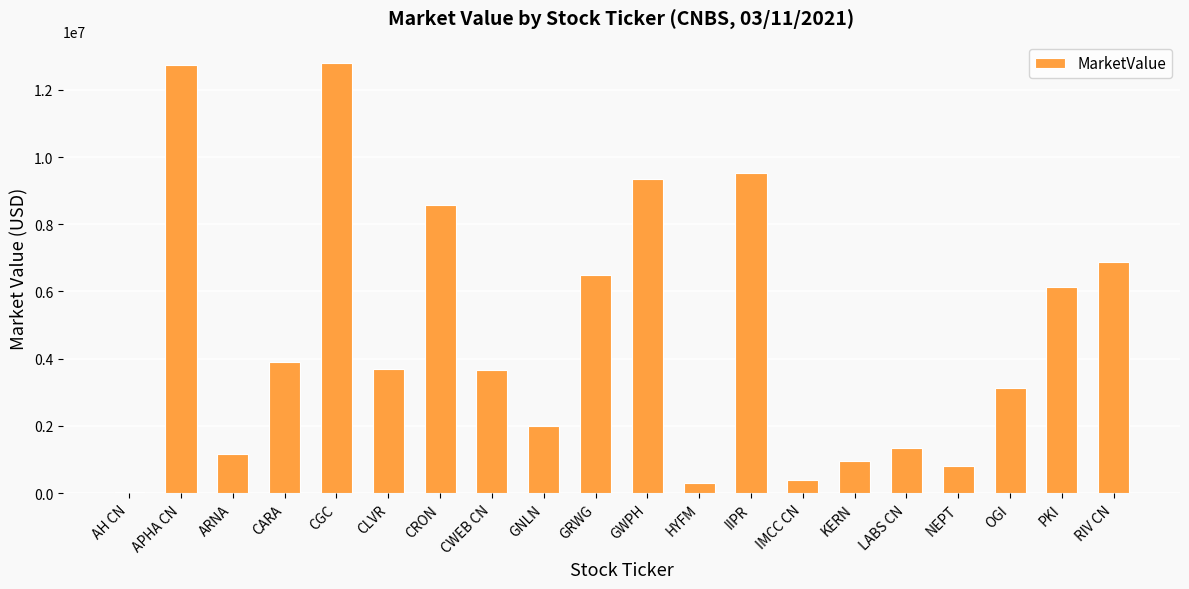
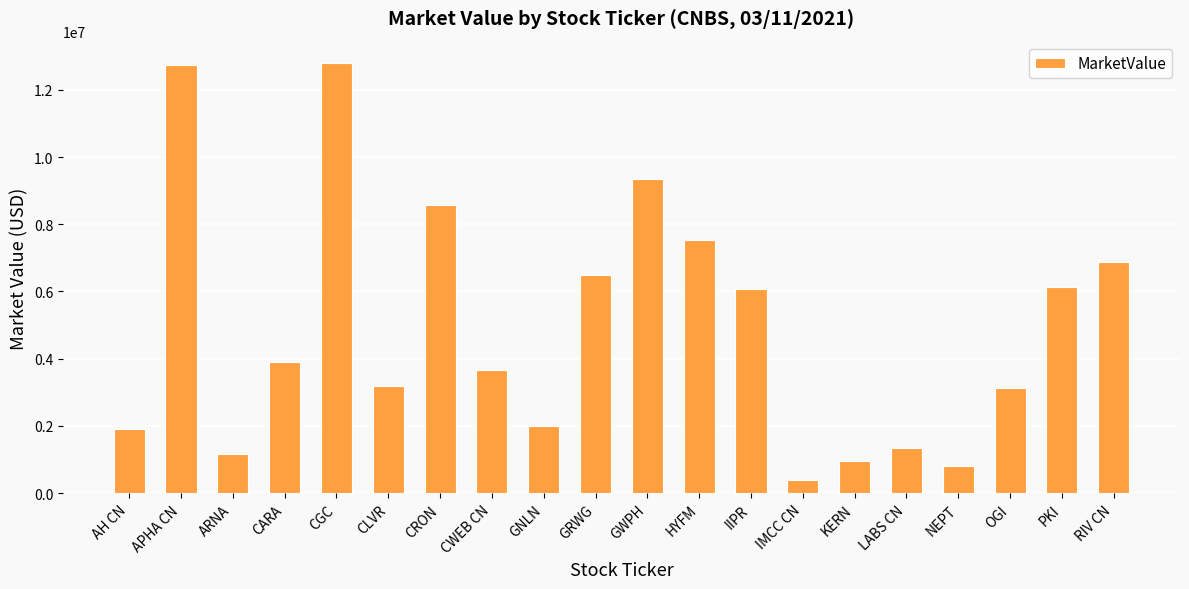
  {
-   "AH CN": 0,
+   "AH CN": 1900000,
    "APHA CN": 12700000,
    "ARNA": 1200000,
    "CARA": 3900000,
    "CGC": 12800000,
-   "CLVR": 3700000,
+   "CLVR": 3200000,
    "CRON": 8600000,
    "CWEB CN": 3700000,
    "GNLN": 2000000,
    "GRWG": 6500000,
    "GWPH": 9300000,
-   "HYFM": 300000,
-   "IIPR": 9500000,
+   "HYFM": 7500000,
+   "IIPR": 6100000,
    "IMCC CN": 400000,
    "KERN": 1000000,
    "LABS CN": 1300000,
    "NEPT": 800000,
    "OGI": 3100000,
    "PKI": 6100000,
    "RIV CN": 6900000
  }
